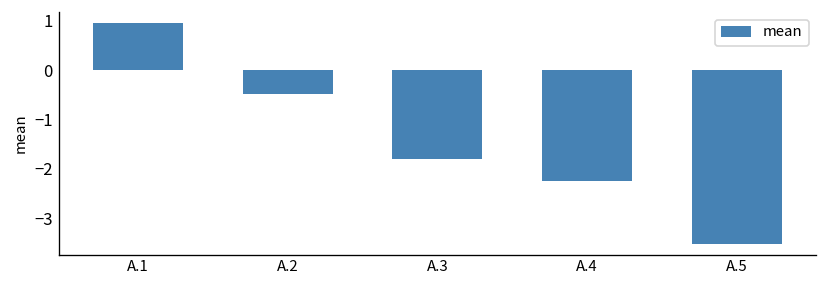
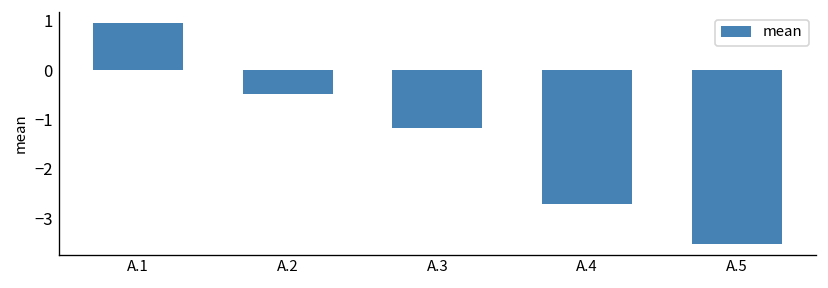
  {
    "A.1": 1.0,
    "A.2": -0.5,
-   "A.3": -1.8,
-   "A.4": -2.3,
+   "A.3": -1.2,
+   "A.4": -2.7,
    "A.5": -3.5
  }
